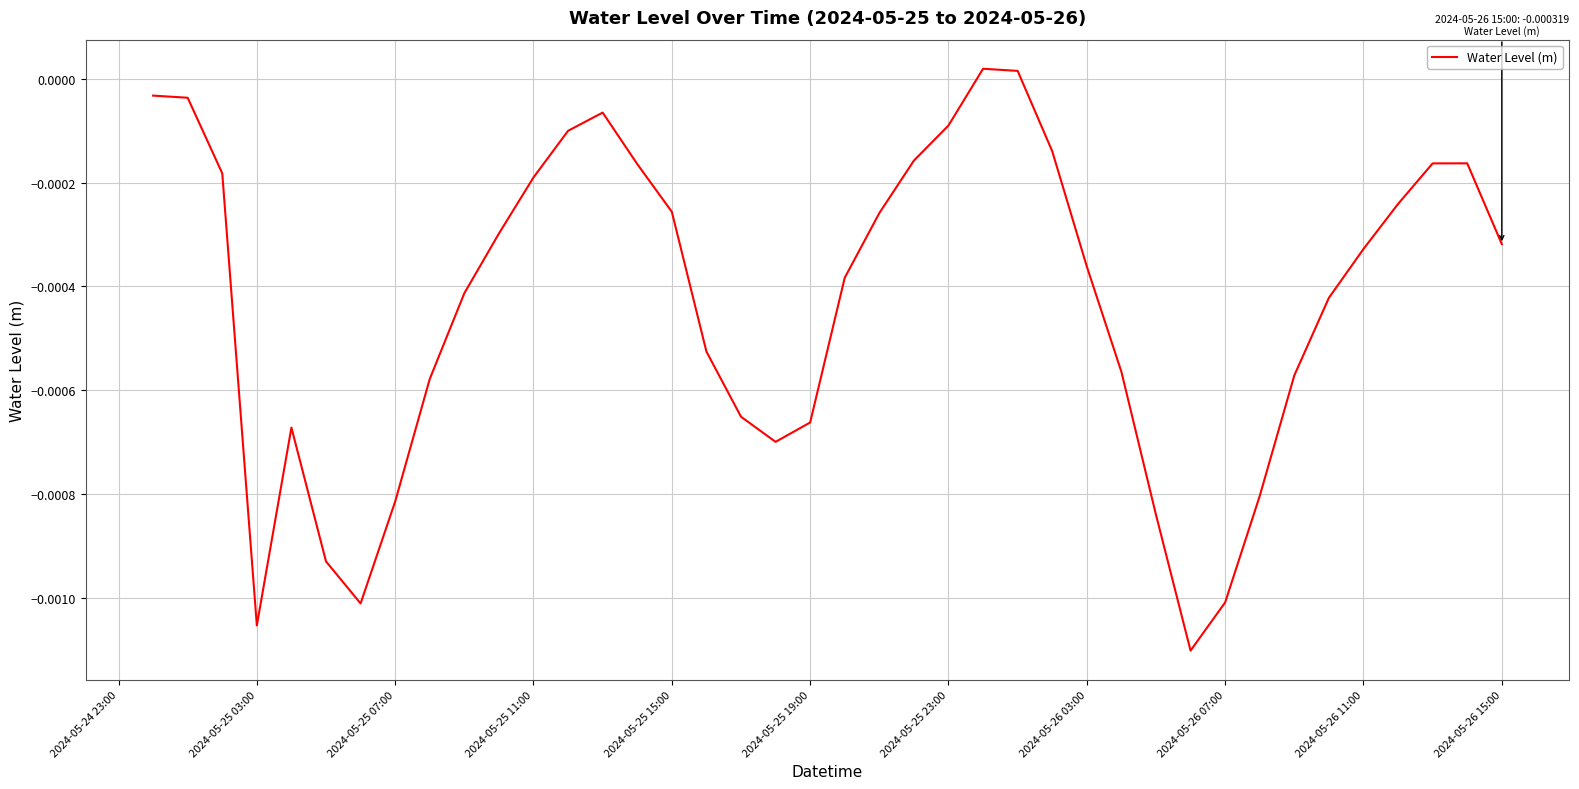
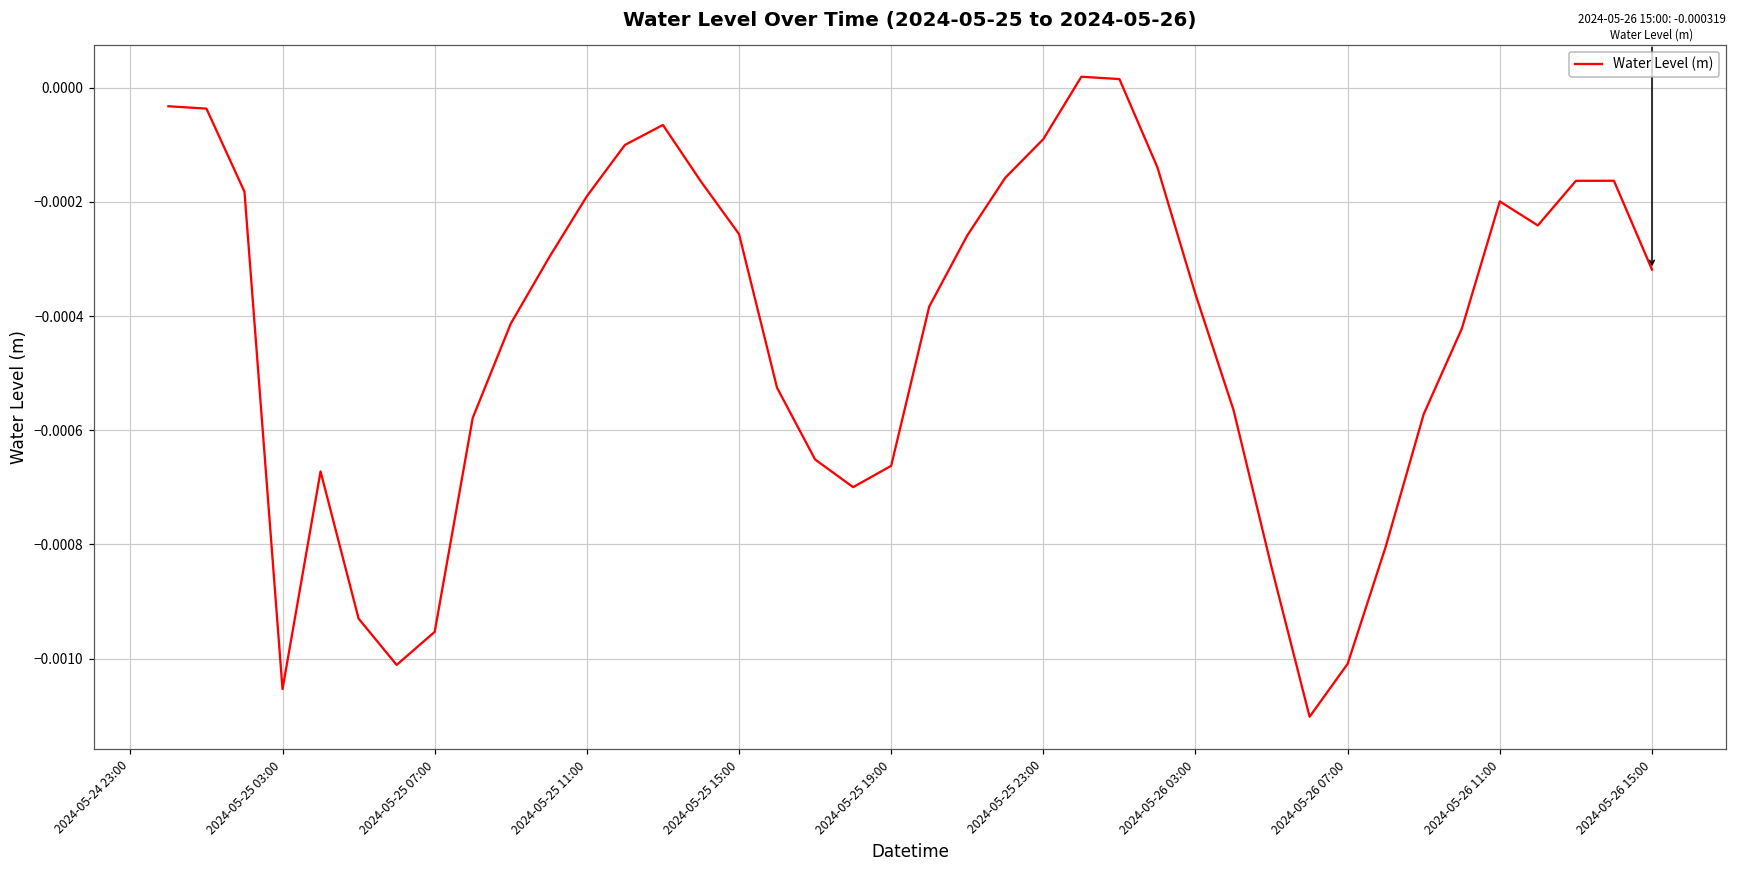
  {
    "2024-05-25 03:00": -0.00105,
-   "2024-05-25 07:00": -0.00081,
+   "2024-05-25 07:00": -0.00095,
    "2024-05-25 11:00": -0.00019,
    "2024-05-25 15:00": -0.00026,
    "2024-05-25 19:00": -0.00066,
    "2024-05-25 23:00": -0.00009,
    "2024-05-26 03:00": -0.00036,
    "2024-05-26 07:00": -0.00101,
-   "2024-05-26 11:00": -0.00033,
+   "2024-05-26 11:00": -0.00020,
    "2024-05-26 15:00": -0.00032
  }
